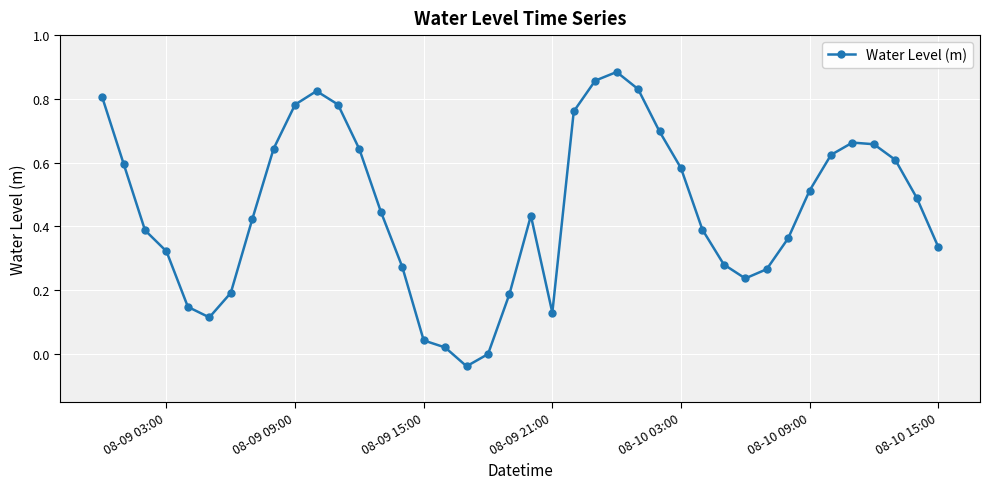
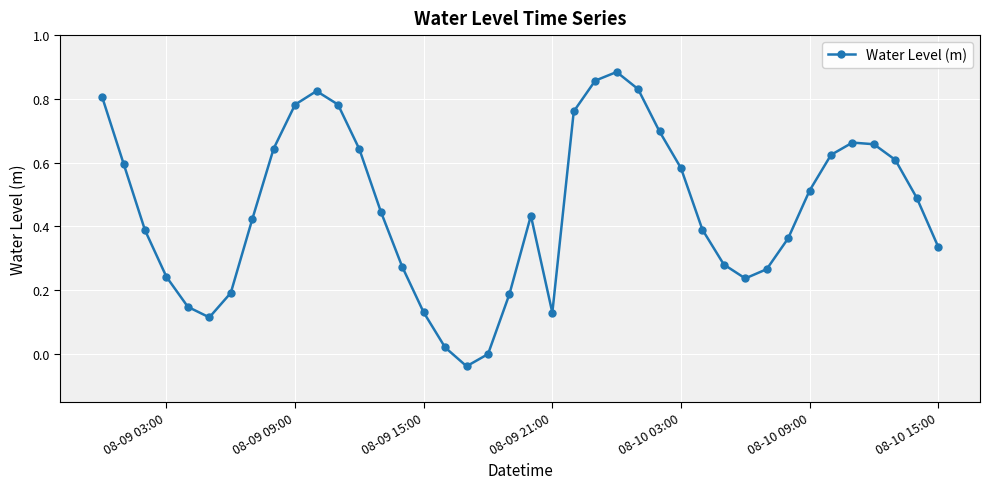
  {
-   "08-09 03:00": 0.32,
+   "08-09 03:00": 0.24,
    "08-09 09:00": 0.78,
-   "08-09 15:00": 0.04,
+   "08-09 15:00": 0.13,
    "08-09 21:00": 0.13,
    "08-10 03:00": 0.58,
    "08-10 09:00": 0.51,
    "08-10 15:00": 0.34
  }
